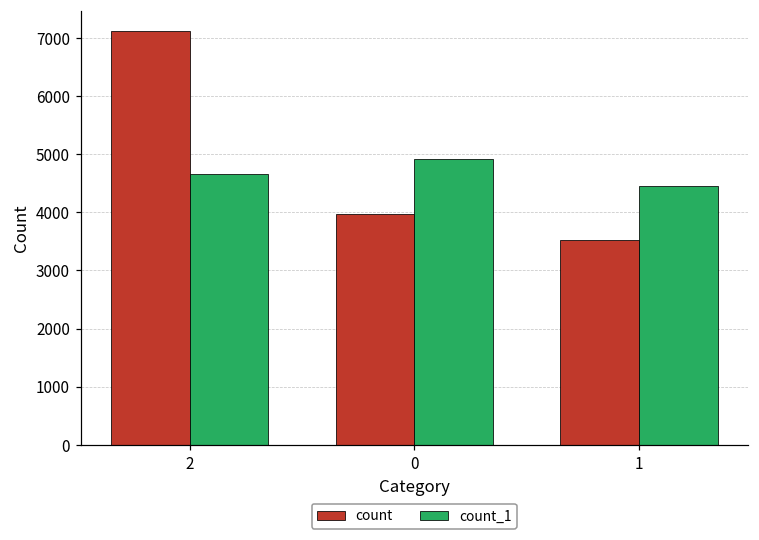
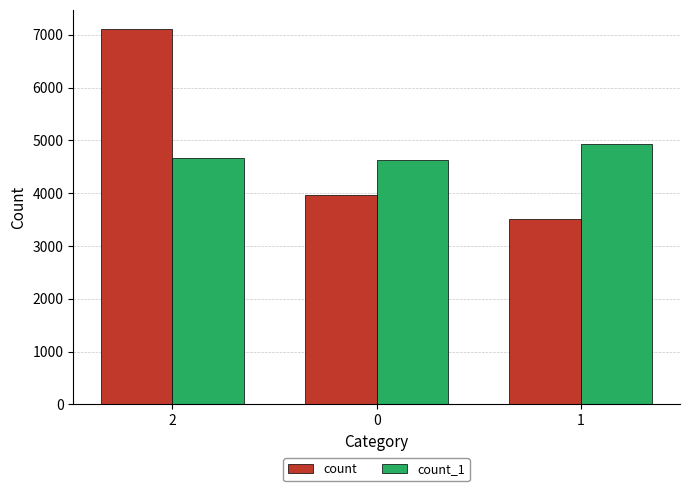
  {
    "count": {
      "2": 7100,
      "0": 4000,
      "1": 3500
    },
    "count_1": {
      "2": 4700,
-     "0": 4900,
-     "1": 4500
+     "0": 4600,
+     "1": 4900
    }
  }
